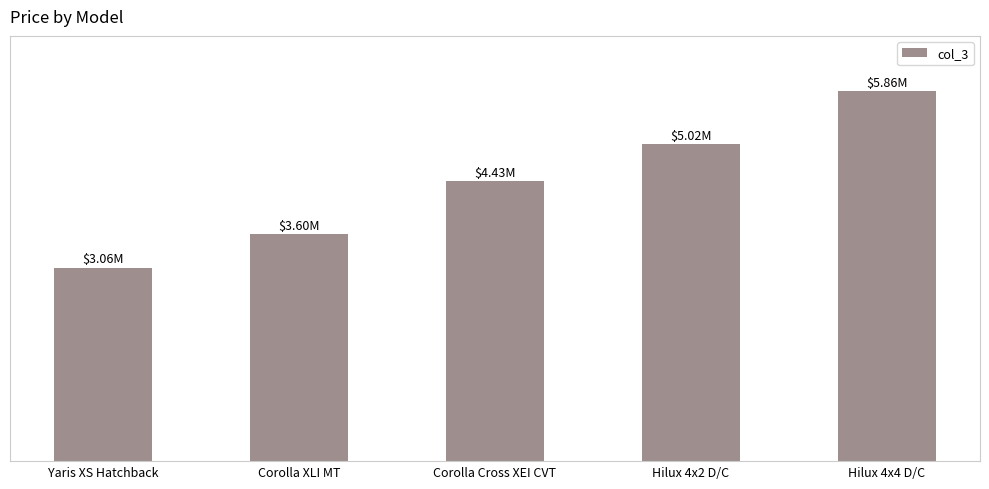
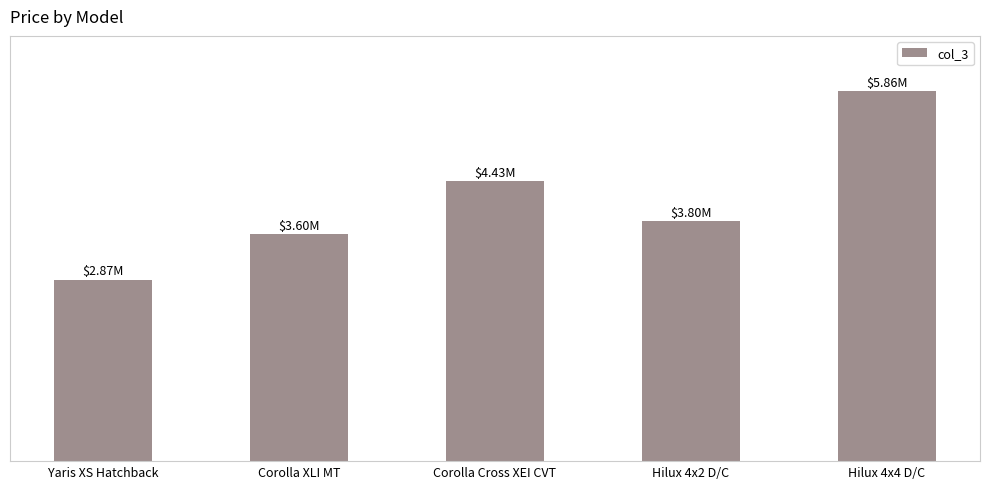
  {
-   "Yaris XS Hatchback": "$3.06M",
+   "Yaris XS Hatchback": "$2.87M",
    "Corolla XLI MT": "$3.60M",
    "Corolla Cross XEI CVT": "$4.43M",
-   "Hilux 4x2 D/C": "$5.02M",
+   "Hilux 4x2 D/C": "$3.80M",
    "Hilux 4x4 D/C": "$5.86M"
  }
